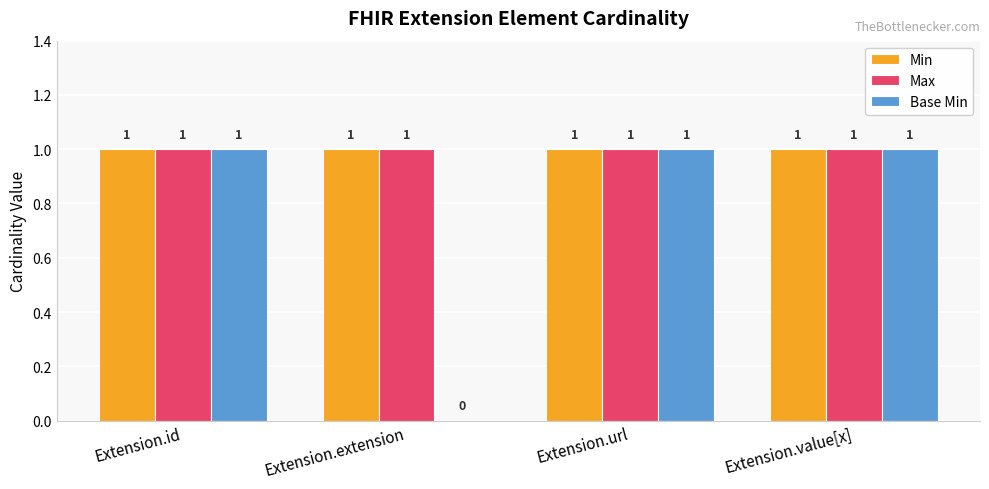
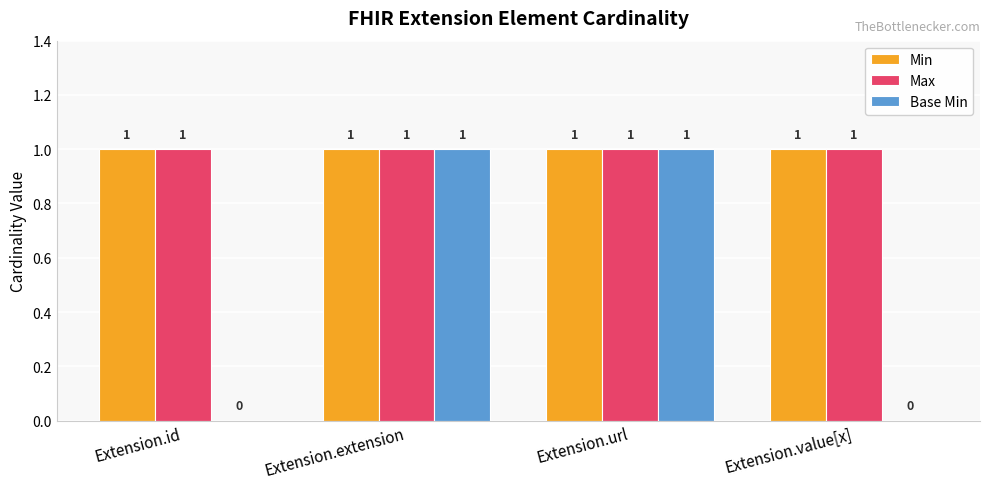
  {
    "Min": {
      "Extension.id": 1,
      "Extension.extension": 1,
      "Extension.url": 1,
      "Extension.value[x]": 1
    },
    "Max": {
      "Extension.id": 1,
      "Extension.extension": 1,
      "Extension.url": 1,
      "Extension.value[x]": 1
    },
    "Base Min": {
-     "Extension.id": 1,
-     "Extension.extension": 0,
+     "Extension.id": 0,
+     "Extension.extension": 1,
      "Extension.url": 1,
-     "Extension.value[x]": 1
+     "Extension.value[x]": 0
    }
  }
